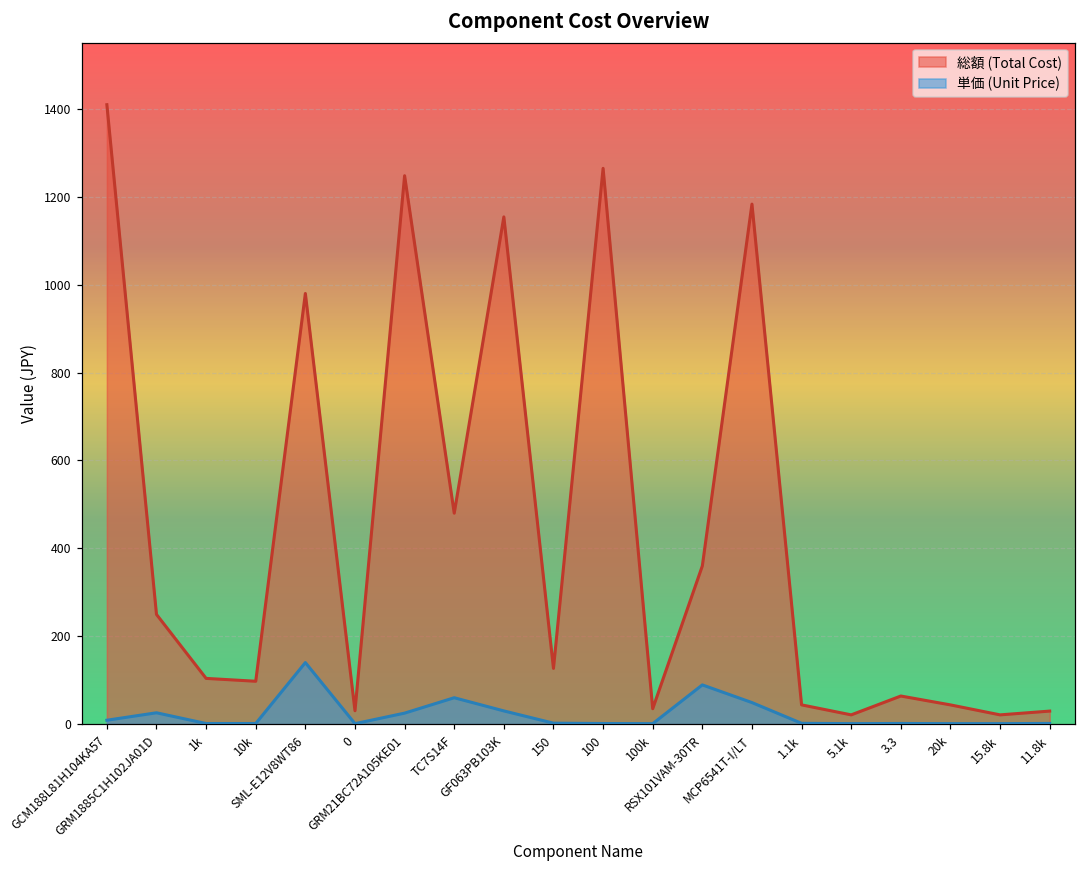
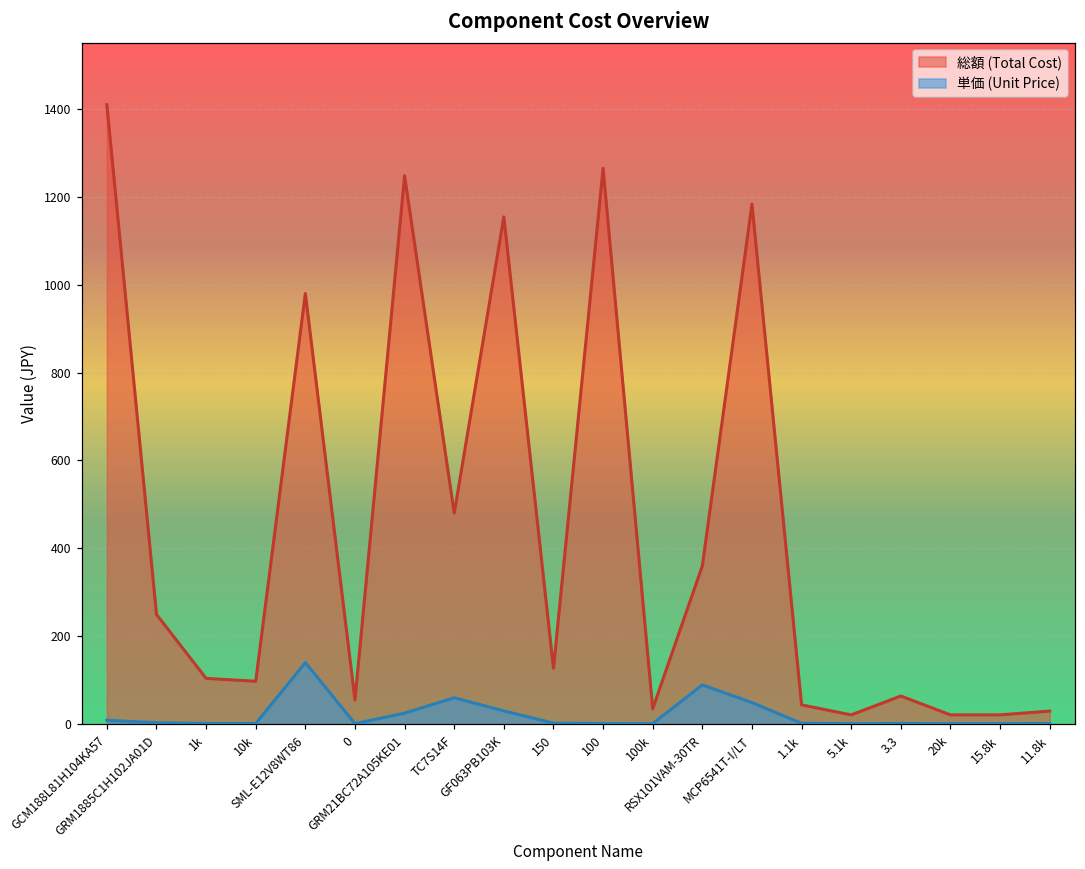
  {
    "総額 (Total Cost)": {
      "GCM188L81H104KA57": 1410,
      "GRM1885C1H102JA01D": 250,
      "1k": 100,
      "10k": 100,
      "SML-E12V8WT86": 980,
-     "0": 30,
+     "0": 60,
      "GRM21BC72A105KE01": 1250,
      "TC7S14F": 480,
      "GF063PB103K": 1150,
      "150": 130,
      "100": 1260,
      "100k": 40,
      "RSX101VAM-30TR": 360,
      "MCP6541T-I/LT": 1180,
      "1.1k": 40,
      "5.1k": 20,
      "3.3": 60,
-     "20k": 40,
+     "20k": 20,
      "15.8k": 20,
      "11.8k": 30
    },
    "単価 (Unit Price)": {
      "GCM188L81H104KA57": 10,
-     "GRM1885C1H102JA01D": 30,
+     "GRM1885C1H102JA01D": 0,
      "1k": 0,
      "10k": 0,
      "SML-E12V8WT86": 140,
      "0": 0,
      "GRM21BC72A105KE01": 20,
      "TC7S14F": 60,
      "GF063PB103K": 30,
      "150": 0,
      "100": 0,
      "100k": 0,
      "RSX101VAM-30TR": 90,
      "MCP6541T-I/LT": 50,
      "1.1k": 0,
      "5.1k": 0,
      "3.3": 0,
      "20k": 0,
      "15.8k": 0,
      "11.8k": 0
    }
  }
